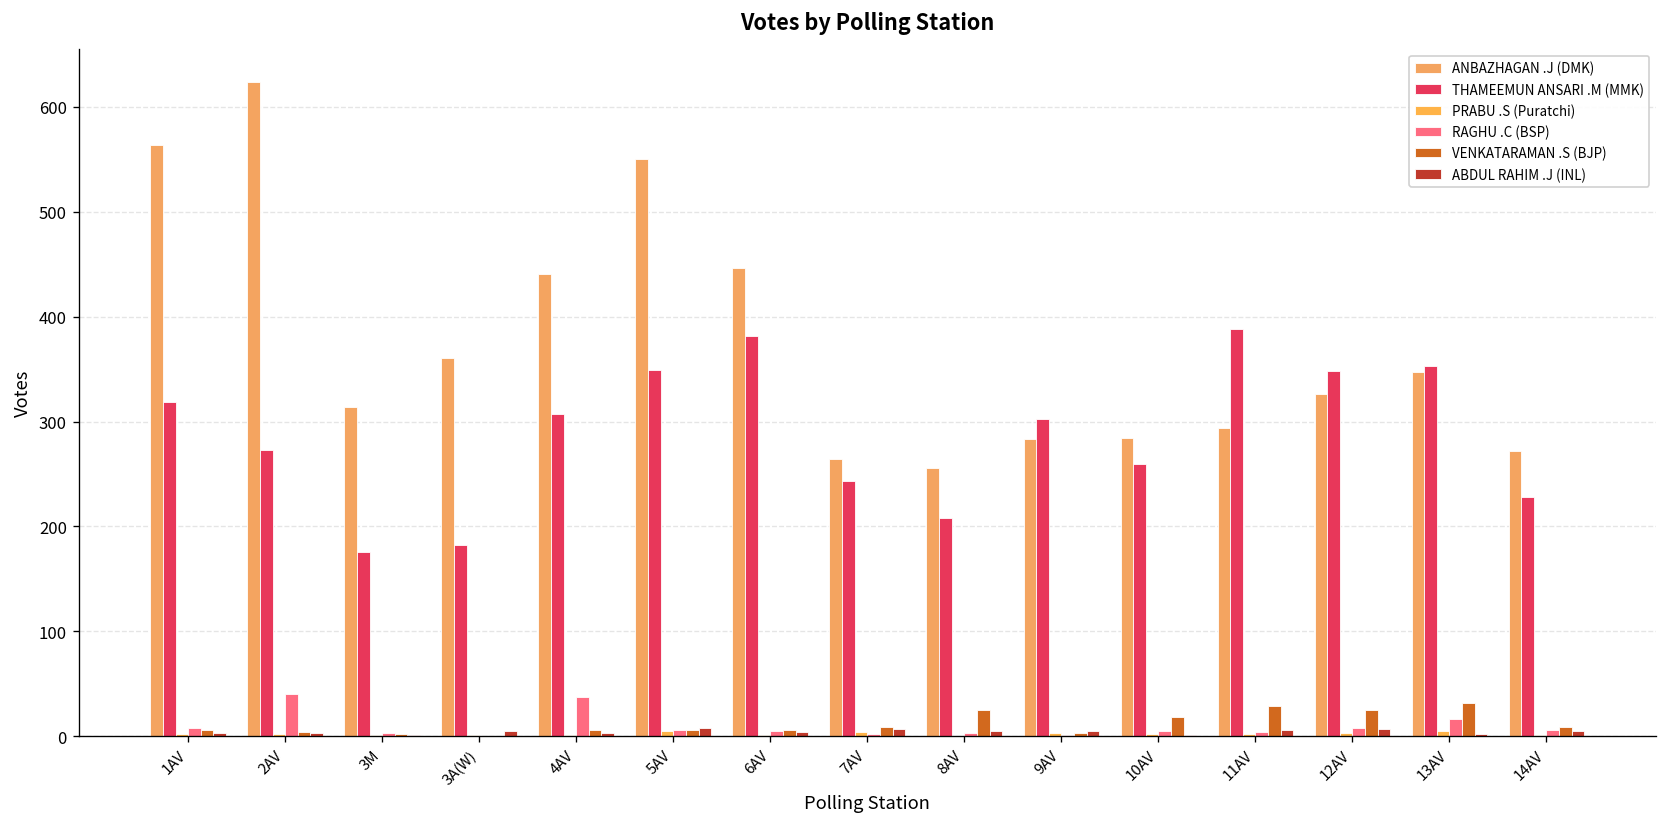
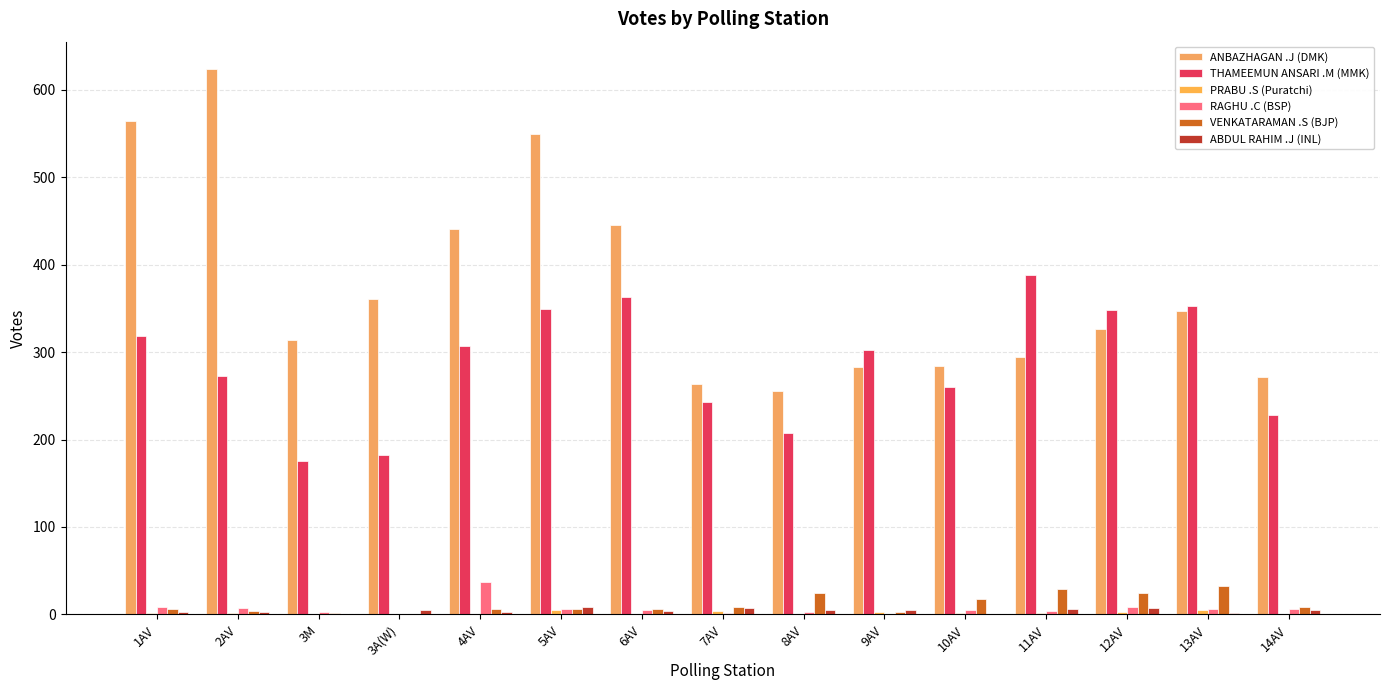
  {
    "THAMEEMUN ANSARI .M (MMK)": {
      "1AV": 320,
      "2AV": 270,
      "3M": 180,
      "3A(W)": 180,
      "4AV": 310,
      "5AV": 350,
-     "6AV": 380,
+     "6AV": 360,
      "7AV": 240,
      "8AV": 210,
      "9AV": 300,
      "10AV": 260,
      "11AV": 390,
      "12AV": 350,
      "13AV": 350,
      "14AV": 230
    },
    "RAGHU .C (BSP)": {
      "1AV": 10,
-     "2AV": 40,
+     "2AV": 10,
      "3M": 0,
      "3A(W)": 0,
      "4AV": 40,
      "5AV": 10,
      "6AV": 10,
      "8AV": 0,
      "10AV": 10,
      "11AV": 0,
      "12AV": 10,
-     "13AV": 20,
+     "13AV": 10,
      "14AV": 10
    }
  }
